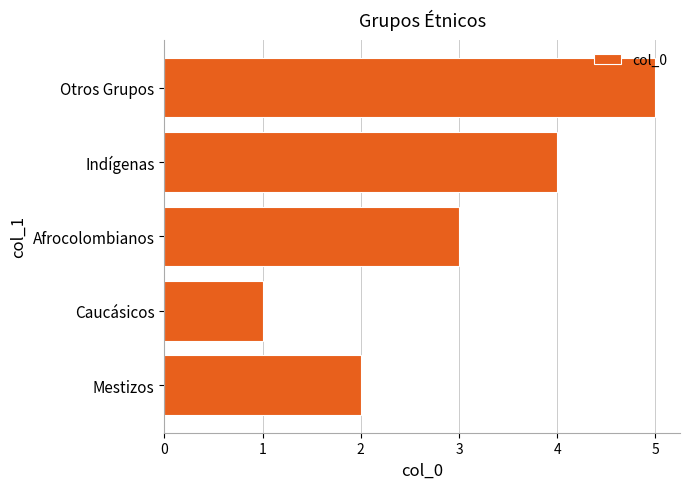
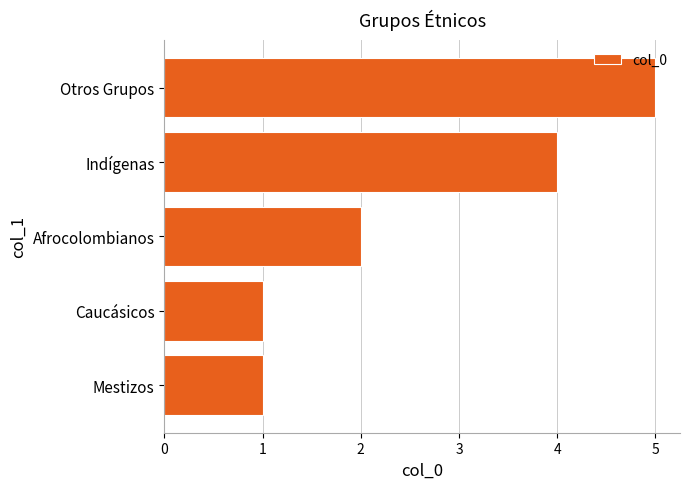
  {
    "Otros Grupos": 5,
    "Indígenas": 4,
-   "Afrocolombianos": 3,
+   "Afrocolombianos": 2,
    "Caucásicos": 1,
-   "Mestizos": 2
+   "Mestizos": 1
  }
